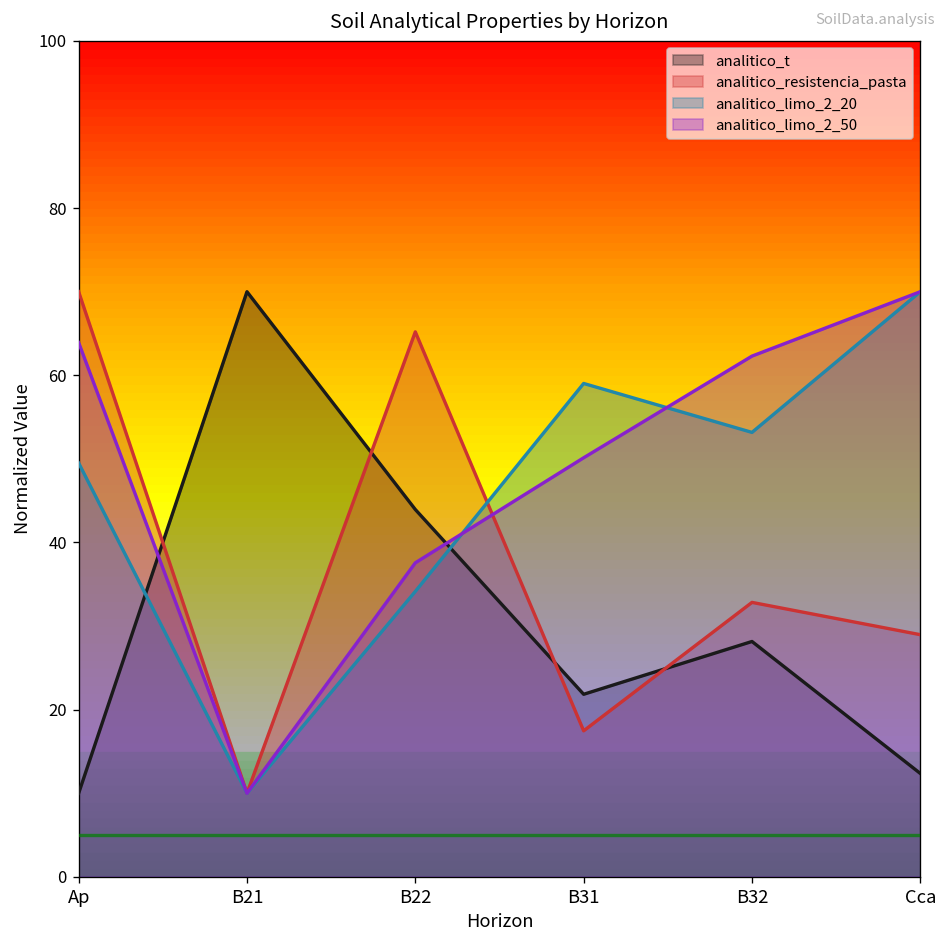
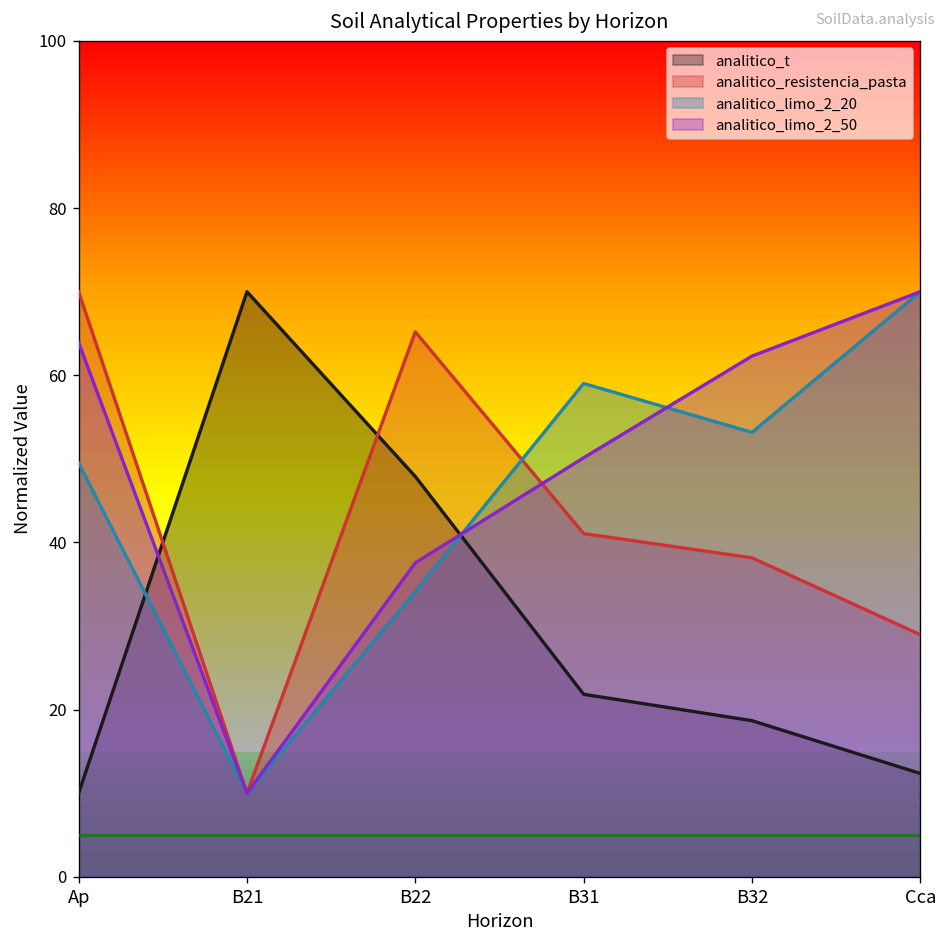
  {
    "analitico_t": {
      "Ap": 10,
      "B21": 70,
-     "B22": 44,
+     "B22": 48,
      "B31": 22,
-     "B32": 28,
+     "B32": 19,
      "Cca": 12
    },
    "analitico_resistencia_pasta": {
      "Ap": 70,
      "B22": 65,
-     "B31": 17,
-     "B32": 33,
+     "B31": 41,
+     "B32": 38,
      "Cca": 29
    },
    "analitico_limo_2_20": {
      "Ap": 50,
      "B22": 34,
      "B31": 59,
      "B32": 53
    },
    "analitico_limo_2_50": {
      "Ap": 64,
      "B22": 38,
      "B31": 50,
      "B32": 62
    }
  }
